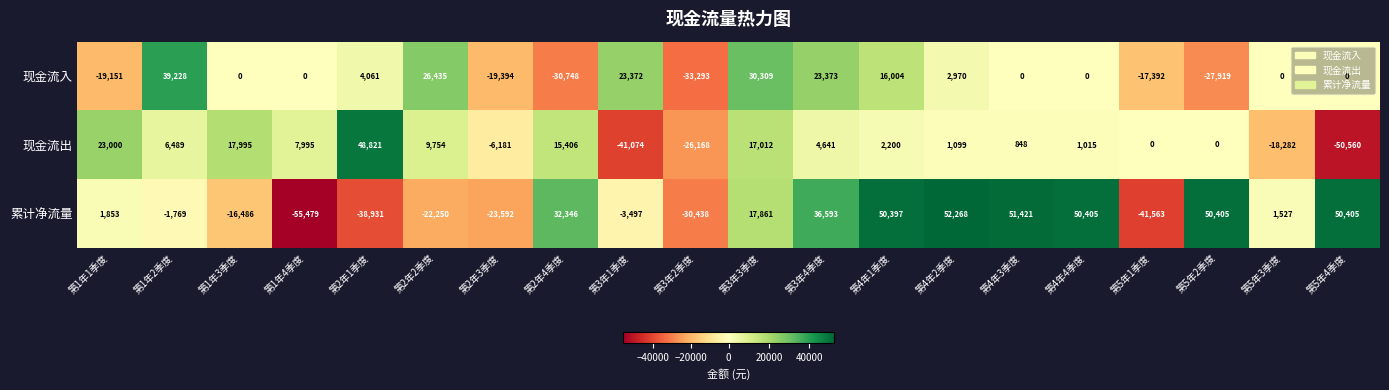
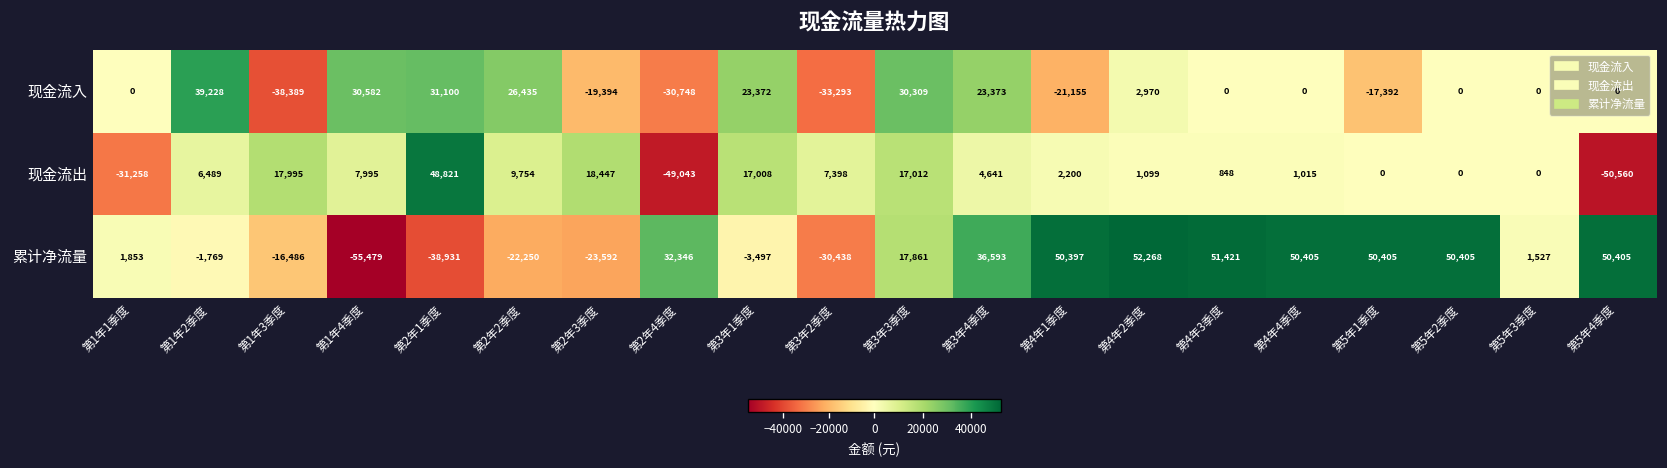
  {
    "现金流入": {
-     "第1年1季度": "-19,151",
+     "第1年1季度": "0",
      "第1年2季度": "39,228",
-     "第1年3季度": "0",
-     "第1年4季度": "0",
-     "第2年1季度": "4,061",
+     "第1年3季度": "-38,389",
+     "第1年4季度": "30,582",
+     "第2年1季度": "31,100",
      "第2年2季度": "26,435",
      "第2年3季度": "-19,394",
      "第2年4季度": "-30,748",
      "第3年1季度": "23,372",
      "第3年2季度": "-33,293",
      "第3年3季度": "30,309",
      "第3年4季度": "23,373",
-     "第4年1季度": "16,004",
+     "第4年1季度": "-21,155",
      "第4年2季度": "2,970",
      "第4年3季度": "0",
      "第4年4季度": "0",
      "第5年1季度": "-17,392",
-     "第5年2季度": "-27,919",
+     "第5年2季度": "0",
      "第5年3季度": "0"
    },
    "现金流出": {
-     "第1年1季度": "23,000",
+     "第1年1季度": "-31,258",
      "第1年2季度": "6,489",
      "第1年3季度": "17,995",
      "第1年4季度": "7,995",
      "第2年1季度": "48,821",
      "第2年2季度": "9,754",
-     "第2年3季度": "-6,181",
-     "第2年4季度": "15,406",
-     "第3年1季度": "-41,074",
-     "第3年2季度": "-26,168",
+     "第2年3季度": "18,447",
+     "第2年4季度": "-49,043",
+     "第3年1季度": "17,008",
+     "第3年2季度": "7,398",
      "第3年3季度": "17,012",
      "第3年4季度": "4,641",
      "第4年1季度": "2,200",
      "第4年2季度": "1,099",
      "第4年3季度": "848",
      "第4年4季度": "1,015",
      "第5年1季度": "0",
      "第5年2季度": "0",
-     "第5年3季度": "-18,282",
+     "第5年3季度": "0",
      "第5年4季度": "-50,560"
    },
    "累计净流量": {
      "第1年1季度": "1,853",
      "第1年2季度": "-1,769",
      "第1年3季度": "-16,486",
      "第1年4季度": "-55,479",
      "第2年1季度": "-38,931",
      "第2年2季度": "-22,250",
      "第2年3季度": "-23,592",
      "第2年4季度": "32,346",
      "第3年1季度": "-3,497",
      "第3年2季度": "-30,438",
      "第3年3季度": "17,861",
      "第3年4季度": "36,593",
      "第4年1季度": "50,397",
      "第4年2季度": "52,268",
      "第4年3季度": "51,421",
      "第4年4季度": "50,405",
-     "第5年1季度": "-41,563",
+     "第5年1季度": "50,405",
      "第5年2季度": "50,405",
      "第5年3季度": "1,527",
      "第5年4季度": "50,405"
    }
  }
